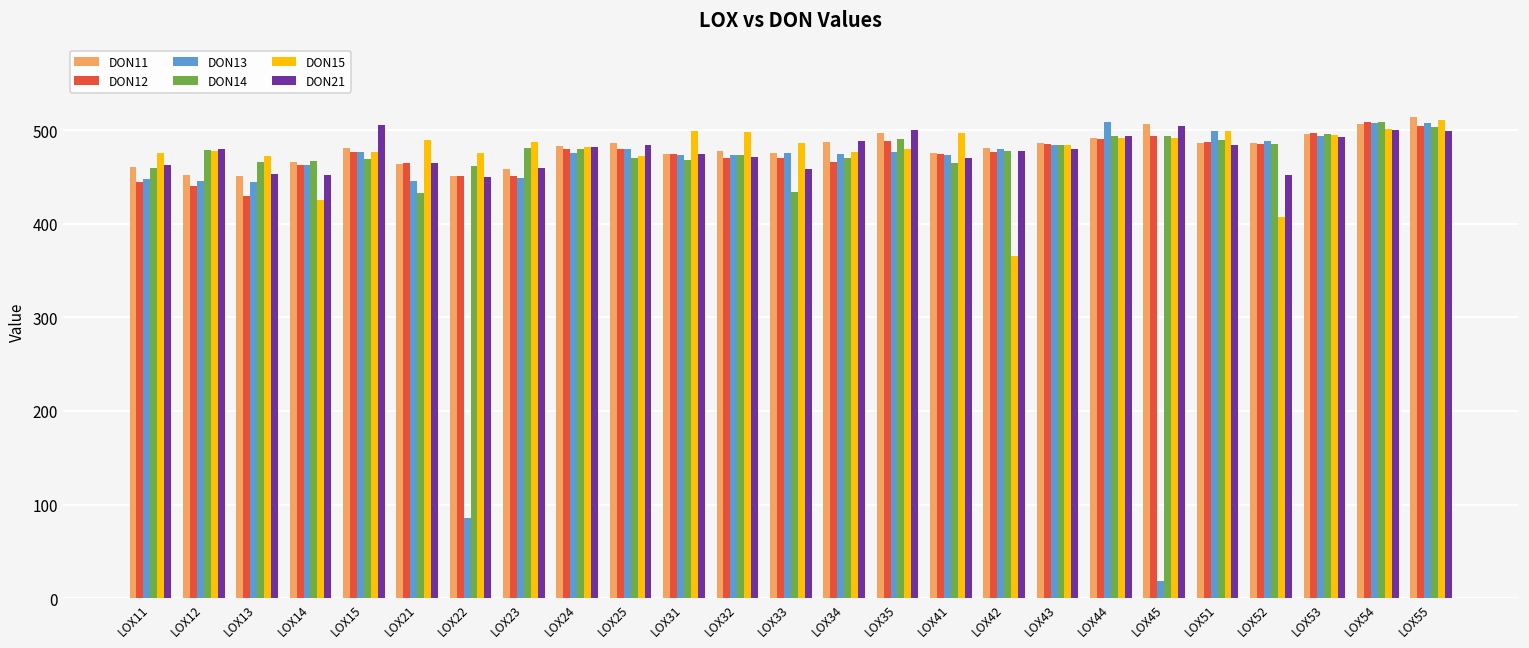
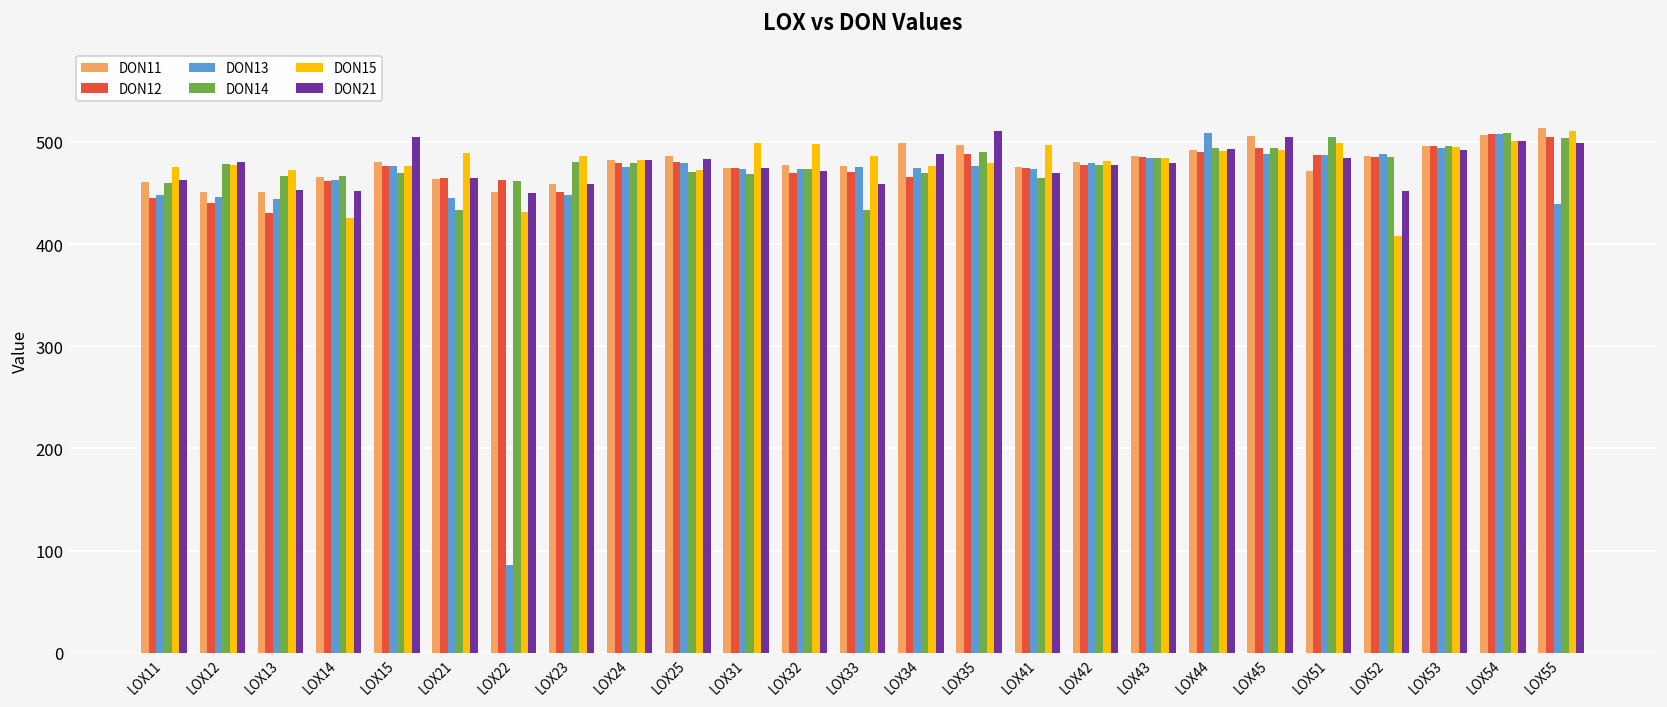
  {
    "DON11": {
      "LOX11": 460,
      "LOX12": 450,
      "LOX13": 450,
      "LOX14": 470,
      "LOX15": 480,
      "LOX21": 460,
      "LOX22": 450,
      "LOX23": 460,
      "LOX24": 480,
      "LOX25": 490,
      "LOX31": 470,
      "LOX32": 480,
      "LOX33": 480,
-     "LOX34": 490,
+     "LOX34": 500,
      "LOX35": 500,
      "LOX41": 480,
      "LOX42": 480,
      "LOX43": 490,
      "LOX44": 490,
      "LOX45": 510,
-     "LOX51": 490,
+     "LOX51": 470,
      "LOX52": 490,
      "LOX53": 500,
      "LOX54": 510,
      "LOX55": 510
    },
    "DON12": {
      "LOX11": 440,
      "LOX12": 440,
      "LOX13": 430,
      "LOX14": 460,
      "LOX15": 480,
      "LOX21": 460,
-     "LOX22": 450,
+     "LOX22": 460,
      "LOX23": 450,
      "LOX24": 480,
      "LOX25": 480,
      "LOX31": 470,
      "LOX32": 470,
      "LOX33": 470,
      "LOX34": 470,
      "LOX35": 490,
      "LOX41": 470,
      "LOX42": 480,
      "LOX43": 490,
      "LOX44": 490,
      "LOX45": 490,
      "LOX51": 490,
      "LOX52": 490,
      "LOX53": 500,
      "LOX54": 510,
      "LOX55": 500
    },
    "DON13": {
      "LOX11": 450,
      "LOX12": 450,
      "LOX13": 440,
      "LOX14": 460,
      "LOX15": 480,
      "LOX21": 450,
      "LOX22": 90,
      "LOX23": 450,
      "LOX24": 480,
      "LOX25": 480,
      "LOX31": 470,
      "LOX32": 470,
      "LOX33": 480,
      "LOX34": 470,
      "LOX35": 480,
      "LOX41": 470,
      "LOX42": 480,
      "LOX43": 480,
      "LOX44": 510,
-     "LOX45": 20,
-     "LOX51": 500,
+     "LOX45": 490,
+     "LOX51": 490,
      "LOX52": 490,
      "LOX53": 490,
      "LOX54": 510,
-     "LOX55": 510
+     "LOX55": 440
    },
    "DON14": {
      "LOX11": 460,
      "LOX12": 480,
      "LOX13": 470,
      "LOX14": 470,
      "LOX15": 470,
      "LOX21": 430,
      "LOX22": 460,
      "LOX23": 480,
      "LOX24": 480,
      "LOX25": 470,
      "LOX31": 470,
      "LOX32": 470,
      "LOX33": 430,
      "LOX34": 470,
      "LOX35": 490,
      "LOX41": 460,
      "LOX42": 480,
      "LOX43": 480,
      "LOX44": 490,
      "LOX45": 490,
-     "LOX51": 490,
+     "LOX51": 500,
      "LOX52": 490,
      "LOX53": 500,
      "LOX54": 510,
      "LOX55": 500
    },
    "DON15": {
      "LOX11": 480,
      "LOX12": 480,
      "LOX13": 470,
      "LOX14": 430,
      "LOX15": 480,
      "LOX21": 490,
-     "LOX22": 480,
+     "LOX22": 430,
      "LOX23": 490,
      "LOX24": 480,
      "LOX25": 470,
      "LOX31": 500,
      "LOX32": 500,
      "LOX33": 490,
      "LOX34": 480,
      "LOX35": 480,
      "LOX41": 500,
-     "LOX42": 370,
+     "LOX42": 480,
      "LOX43": 480,
      "LOX44": 490,
      "LOX45": 490,
      "LOX51": 500,
      "LOX52": 410,
      "LOX53": 490,
      "LOX54": 500,
      "LOX55": 510
    },
    "DON21": {
      "LOX11": 460,
      "LOX12": 480,
      "LOX13": 450,
      "LOX14": 450,
      "LOX15": 510,
      "LOX21": 460,
      "LOX22": 450,
      "LOX23": 460,
      "LOX24": 480,
      "LOX25": 480,
      "LOX31": 470,
      "LOX32": 470,
      "LOX33": 460,
      "LOX34": 490,
-     "LOX35": 500,
+     "LOX35": 510,
      "LOX41": 470,
      "LOX42": 480,
      "LOX43": 480,
      "LOX44": 490,
      "LOX45": 500,
      "LOX51": 480,
      "LOX52": 450,
      "LOX53": 490,
      "LOX54": 500,
      "LOX55": 500
    }
  }
